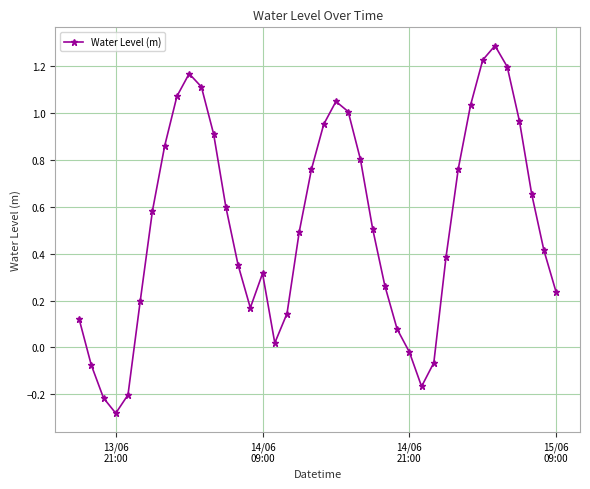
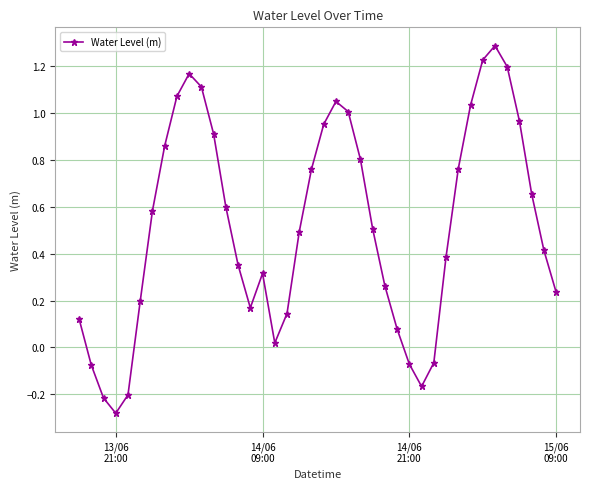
  {
    "13/06 21:00": -0.28,
    "14/06 09:00": 0.32,
-   "14/06 21:00": -0.02,
+   "14/06 21:00": -0.07,
    "15/06 09:00": 0.24
  }
